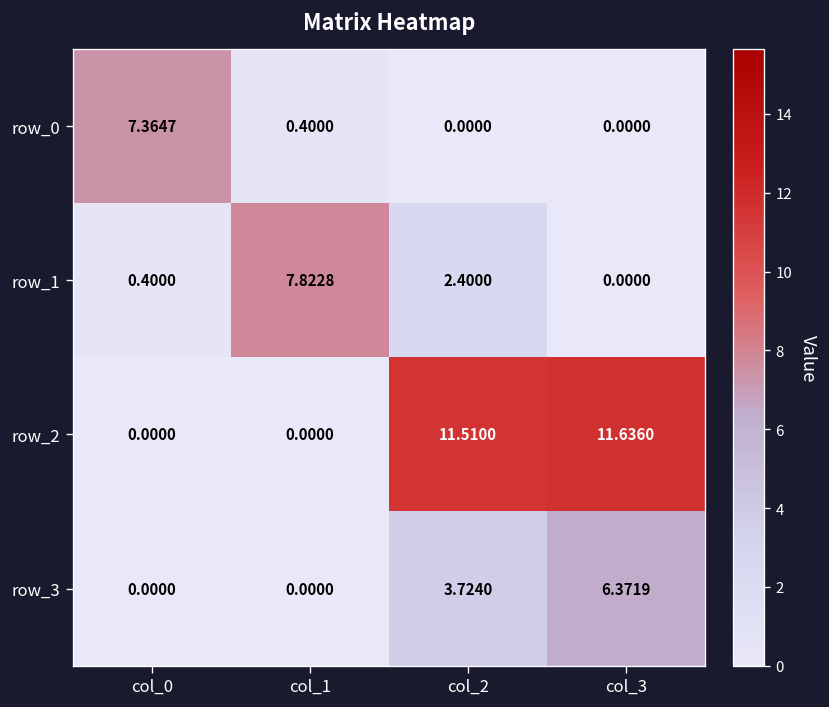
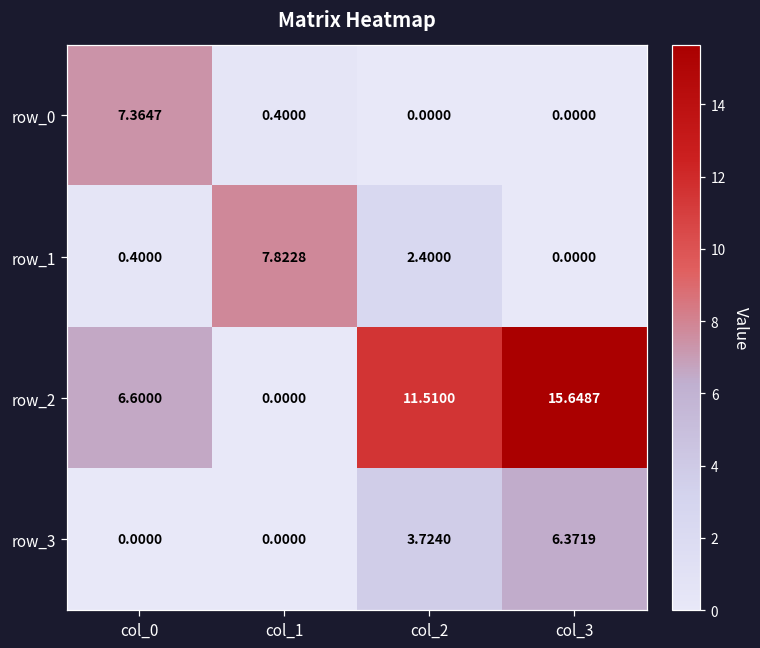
  {
    "row_0": {
      "col_0": 7.3647,
      "col_1": 0.4000,
      "col_2": 0.0000,
      "col_3": 0.0000
    },
    "row_1": {
      "col_0": 0.4000,
      "col_1": 7.8228,
      "col_2": 2.4000,
      "col_3": 0.0000
    },
    "row_2": {
-     "col_0": 0.0000,
+     "col_0": 6.6000,
      "col_1": 0.0000,
      "col_2": 11.5100,
-     "col_3": 11.6360
+     "col_3": 15.6487
    },
    "row_3": {
      "col_0": 0.0000,
      "col_1": 0.0000,
      "col_2": 3.7240,
      "col_3": 6.3719
    }
  }
